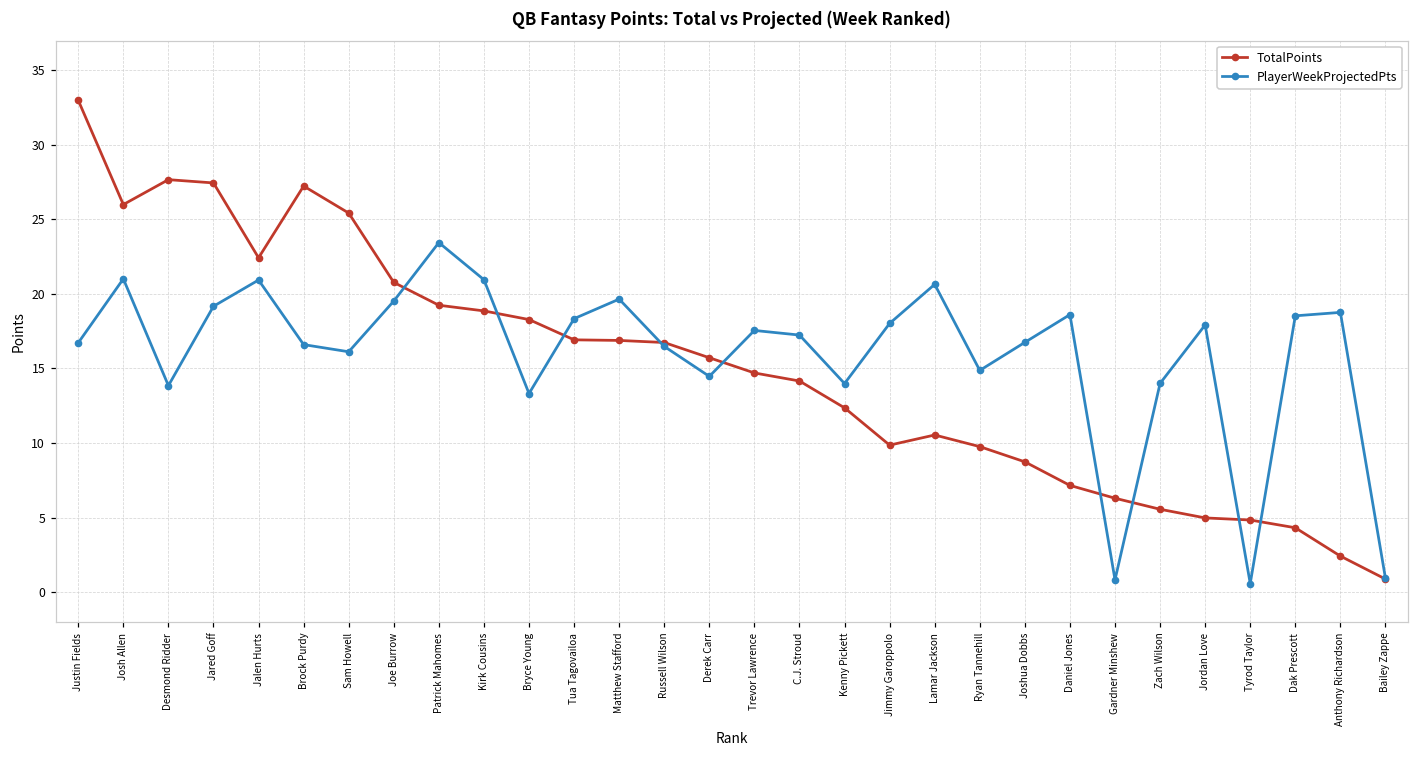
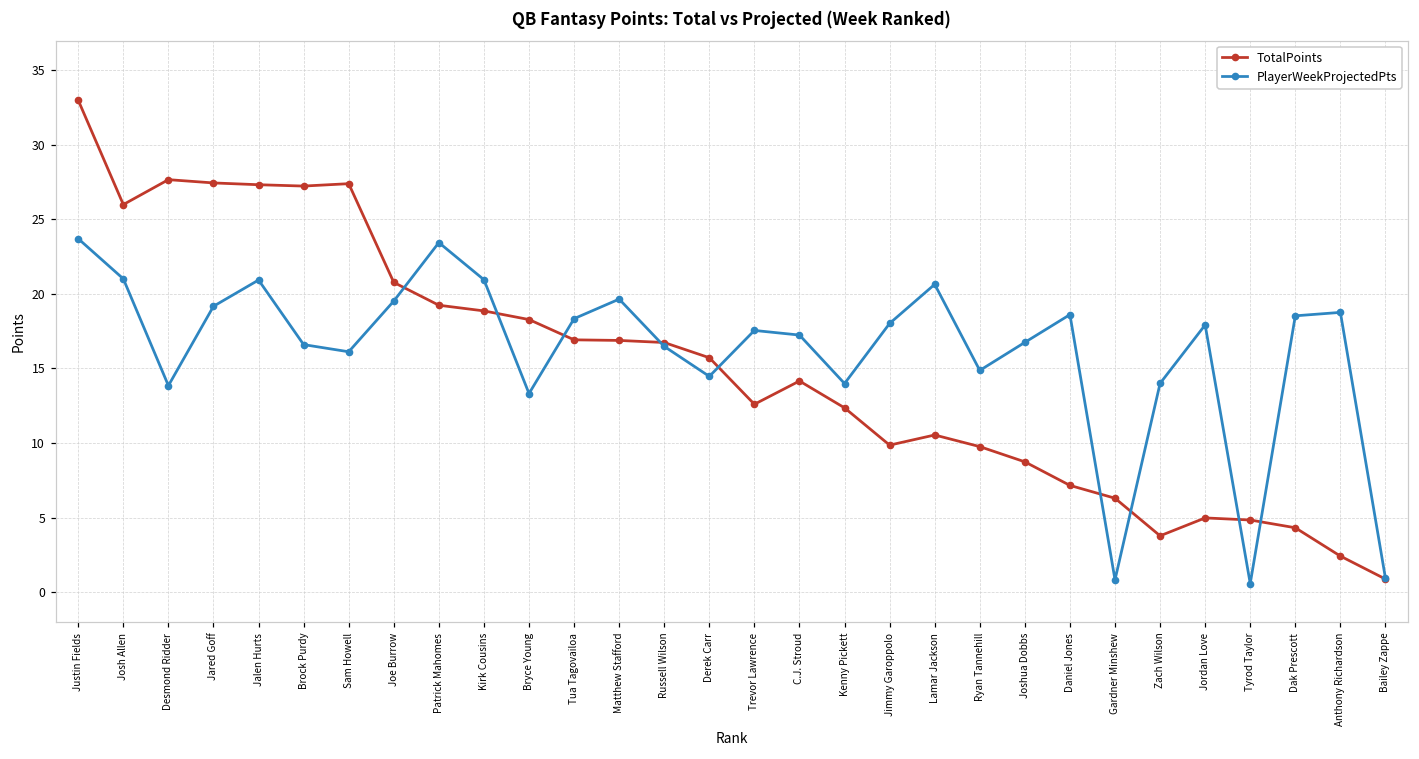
  {
    "TotalPoints": {
      "Justin Fields": 33.0,
      "Josh Allen": 26.0,
      "Desmond Ridder": 27.7,
      "Jared Goff": 27.4,
-     "Jalen Hurts": 22.4,
+     "Jalen Hurts": 27.3,
      "Brock Purdy": 27.2,
-     "Sam Howell": 25.4,
+     "Sam Howell": 27.4,
      "Joe Burrow": 20.8,
      "Patrick Mahomes": 19.2,
      "Kirk Cousins": 18.9,
      "Bryce Young": 18.3,
      "Tua Tagovailoa": 16.9,
      "Matthew Stafford": 16.9,
      "Russell Wilson": 16.7,
      "Derek Carr": 15.7,
-     "Trevor Lawrence": 14.7,
+     "Trevor Lawrence": 12.6,
      "C.J. Stroud": 14.2,
      "Kenny Pickett": 12.4,
      "Jimmy Garoppolo": 9.9,
      "Lamar Jackson": 10.5,
      "Ryan Tannehill": 9.8,
      "Joshua Dobbs": 8.7,
      "Daniel Jones": 7.2,
      "Gardner Minshew": 6.3,
-     "Zach Wilson": 5.6,
+     "Zach Wilson": 3.8,
      "Jordan Love": 5.0,
      "Tyrod Taylor": 4.8,
      "Dak Prescott": 4.3,
      "Anthony Richardson": 2.4
    },
    "PlayerWeekProjectedPts": {
-     "Justin Fields": 16.7,
+     "Justin Fields": 23.7,
      "Josh Allen": 21.0,
      "Desmond Ridder": 13.9,
      "Jared Goff": 19.2,
      "Jalen Hurts": 20.9,
      "Brock Purdy": 16.6,
      "Sam Howell": 16.1,
      "Joe Burrow": 19.5,
      "Patrick Mahomes": 23.4,
      "Kirk Cousins": 21.0,
      "Bryce Young": 13.3,
      "Tua Tagovailoa": 18.3,
      "Matthew Stafford": 19.7,
      "Russell Wilson": 16.5,
      "Derek Carr": 14.5,
      "Trevor Lawrence": 17.6,
      "C.J. Stroud": 17.2,
      "Kenny Pickett": 14.0,
      "Jimmy Garoppolo": 18.0,
      "Lamar Jackson": 20.6,
      "Ryan Tannehill": 14.9,
      "Joshua Dobbs": 16.8,
      "Daniel Jones": 18.6,
      "Gardner Minshew": 0.8,
      "Zach Wilson": 14.0,
      "Jordan Love": 17.9,
      "Tyrod Taylor": 0.6,
      "Dak Prescott": 18.5,
      "Anthony Richardson": 18.8
    }
  }
